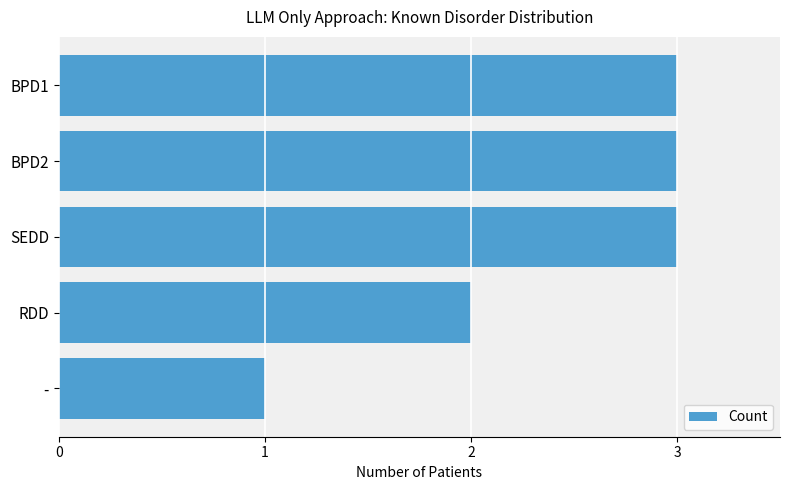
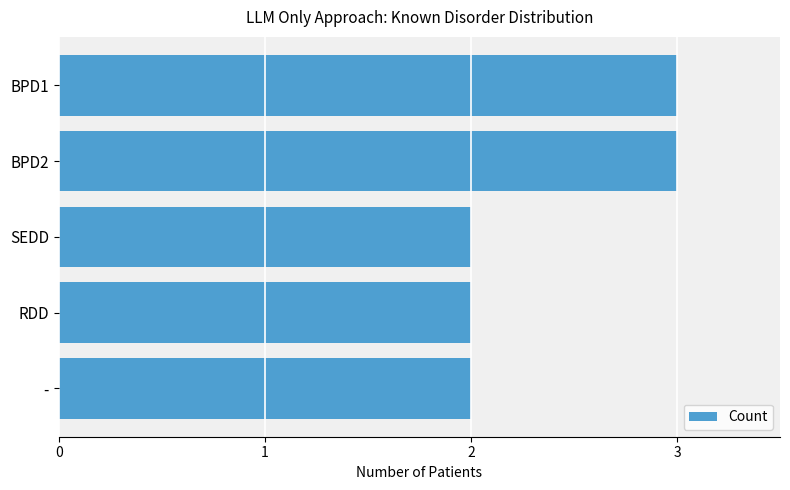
  {
    "BPD1": 3,
    "BPD2": 3,
-   "SEDD": 3,
+   "SEDD": 2,
    "RDD": 2,
-   "-": 1
+   "-": 2
  }
